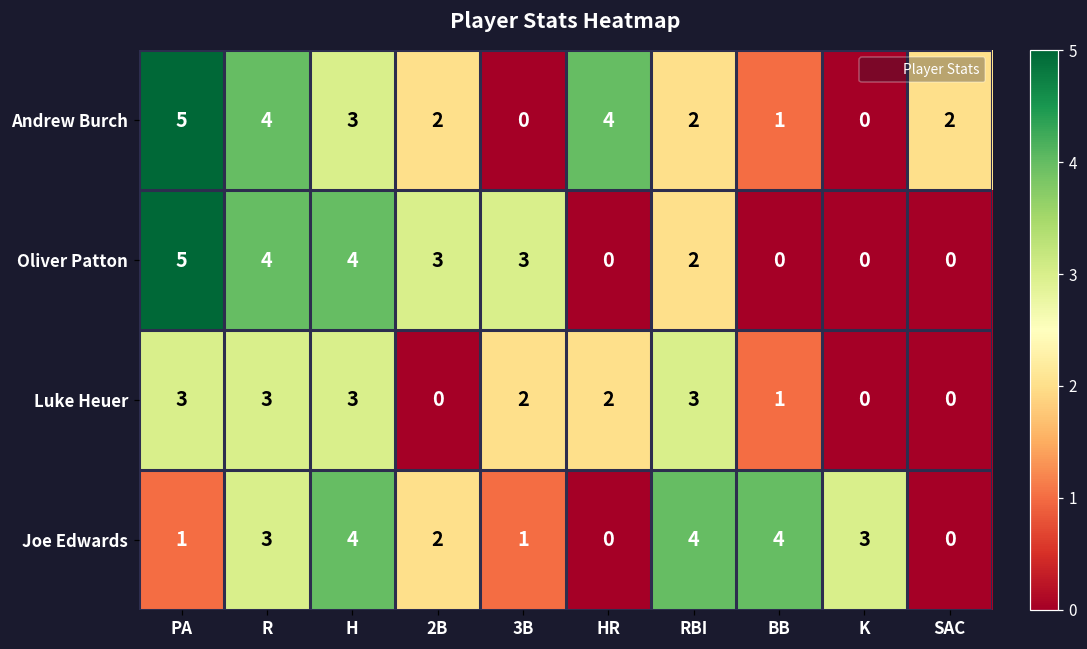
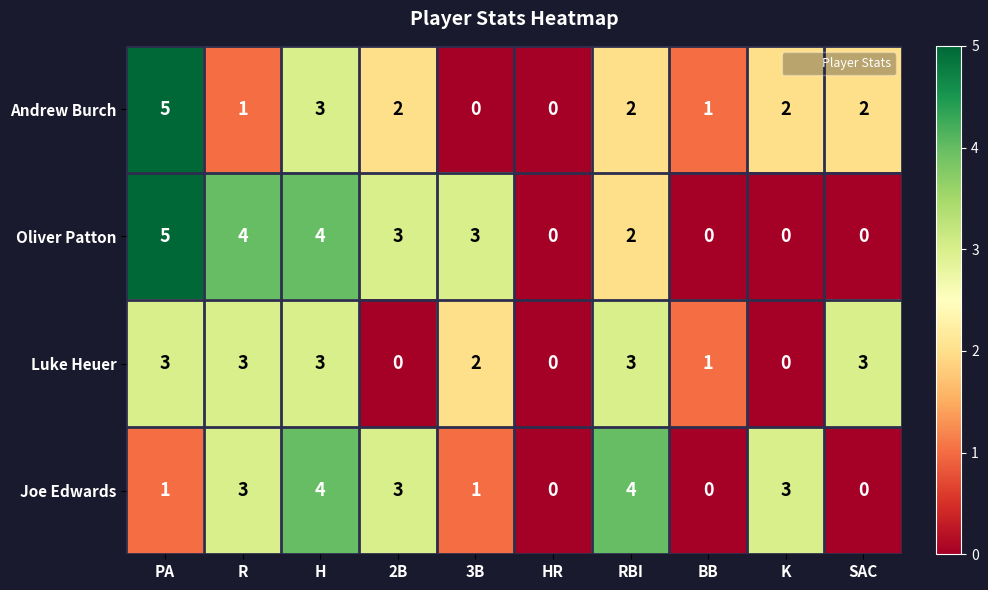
  {
    "Andrew Burch": {
      "PA": 5,
-     "R": 4,
+     "R": 1,
      "H": 3,
      "2B": 2,
      "3B": 0,
-     "HR": 4,
+     "HR": 0,
      "RBI": 2,
      "BB": 1,
-     "K": 0,
+     "K": 2,
      "SAC": 2
    },
    "Oliver Patton": {
      "PA": 5,
      "R": 4,
      "H": 4,
      "2B": 3,
      "3B": 3,
      "HR": 0,
      "RBI": 2,
      "BB": 0,
      "K": 0,
      "SAC": 0
    },
    "Luke Heuer": {
      "PA": 3,
      "R": 3,
      "H": 3,
      "2B": 0,
      "3B": 2,
-     "HR": 2,
+     "HR": 0,
      "RBI": 3,
      "BB": 1,
      "K": 0,
-     "SAC": 0
+     "SAC": 3
    },
    "Joe Edwards": {
      "PA": 1,
      "R": 3,
      "H": 4,
-     "2B": 2,
+     "2B": 3,
      "3B": 1,
      "HR": 0,
      "RBI": 4,
-     "BB": 4,
+     "BB": 0,
      "K": 3,
      "SAC": 0
    }
  }
